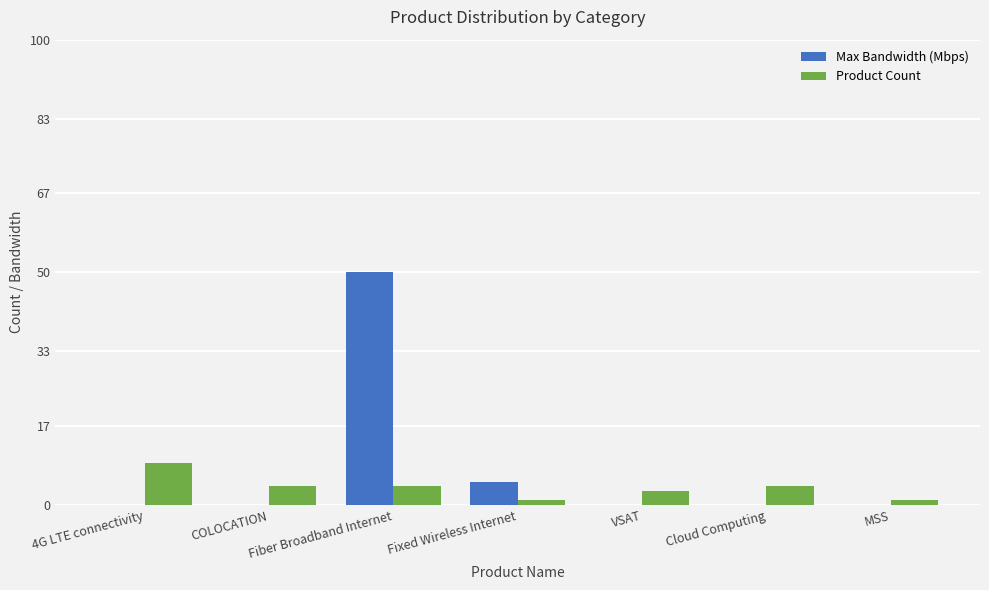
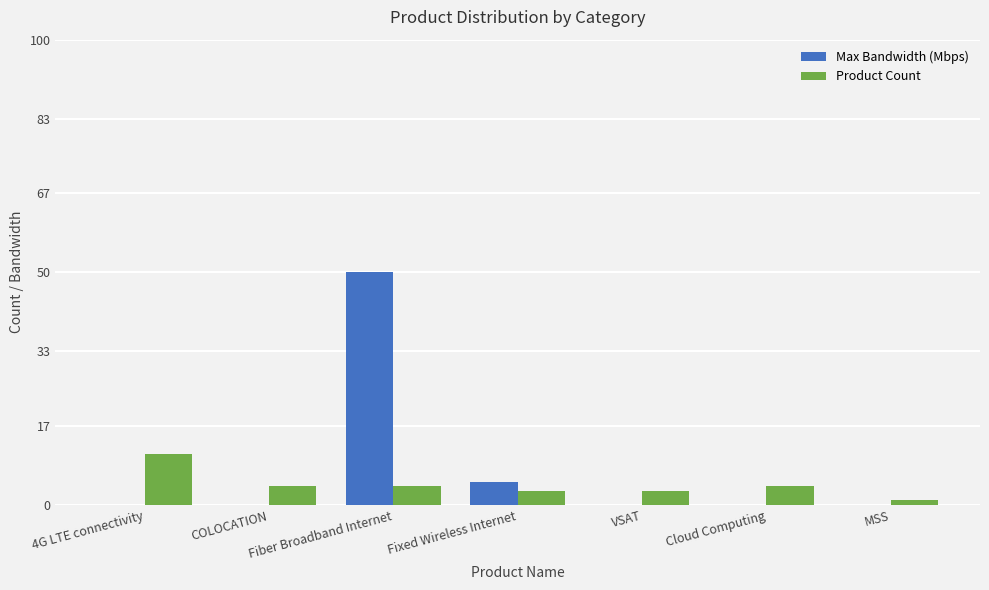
  {
    "Max Bandwidth (Mbps)": {
      "4G LTE connectivity": 0,
      "COLOCATION": 0,
      "Fiber Broadband Internet": 50,
      "Fixed Wireless Internet": 5,
      "VSAT": 0,
      "Cloud Computing": 0,
      "MSS": 0
    },
    "Product Count": {
-     "4G LTE connectivity": 9,
+     "4G LTE connectivity": 11,
      "COLOCATION": 4,
      "Fiber Broadband Internet": 4,
-     "Fixed Wireless Internet": 1,
+     "Fixed Wireless Internet": 3,
      "VSAT": 3,
      "Cloud Computing": 4,
      "MSS": 1
    }
  }
